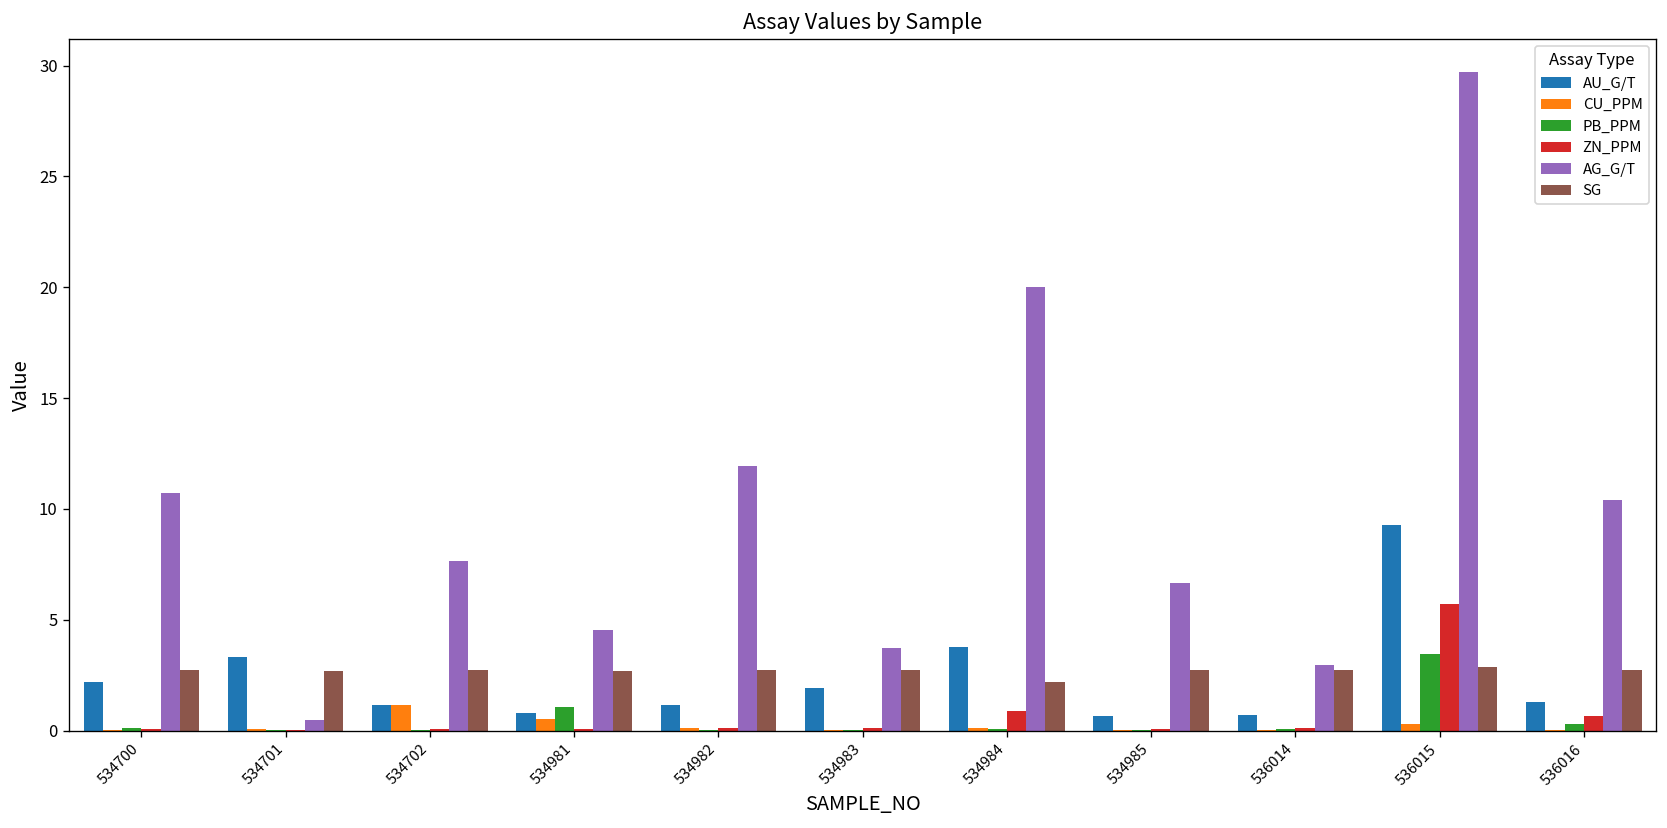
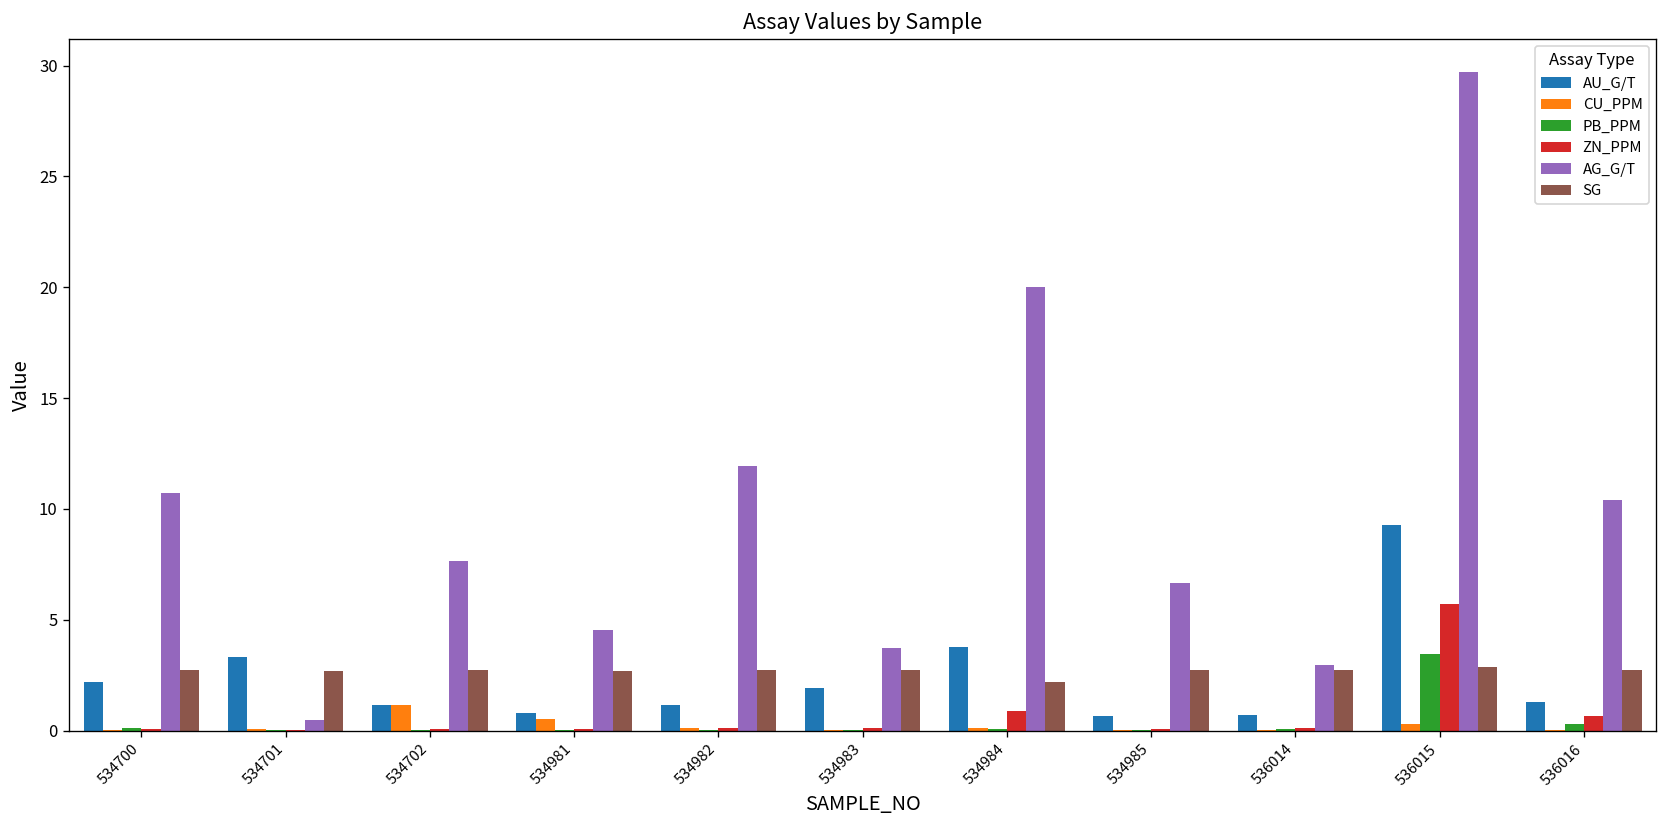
  {
    "AU_G/T": {
      "534700": 2.2,
      "534701": 3.3,
      "534702": 1.1,
      "534981": 0.8,
      "534982": 1.1,
      "534983": 1.9,
      "534984": 3.8,
      "534985": 0.6,
      "536014": 0.7,
      "536015": 9.3,
      "536016": 1.3
    },
    "CU_PPM": {
      "534702": 1.1,
      "534981": 0.5,
      "536015": 0.3
    },
    "PB_PPM": {
-     "534981": 1.1,
+     "534981": 0.0,
      "536015": 3.5,
      "536016": 0.3
    },
    "ZN_PPM": {
      "534984": 0.9,
      "536015": 5.7,
      "536016": 0.7
    },
    "AG_G/T": {
      "534700": 10.7,
      "534701": 0.5,
      "534702": 7.7,
      "534981": 4.6,
      "534982": 11.9,
      "534983": 3.7,
      "534984": 20.0,
      "534985": 6.7,
      "536014": 3.0,
      "536015": 29.7,
      "536016": 10.4
    },
    "SG": {
      "534700": 2.7,
      "534701": 2.7,
      "534702": 2.7,
      "534981": 2.7,
      "534982": 2.7,
      "534983": 2.8,
      "534984": 2.2,
      "534985": 2.7,
      "536014": 2.7,
      "536015": 2.9,
      "536016": 2.7
    }
  }
